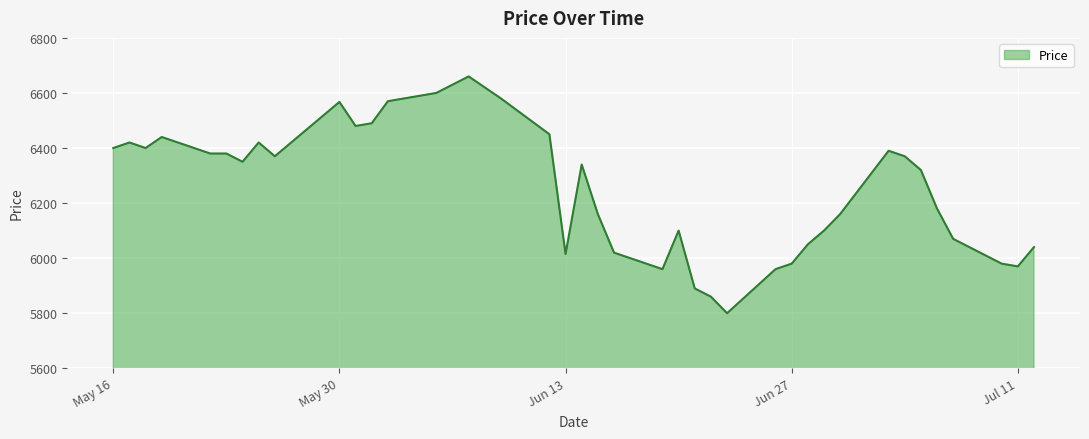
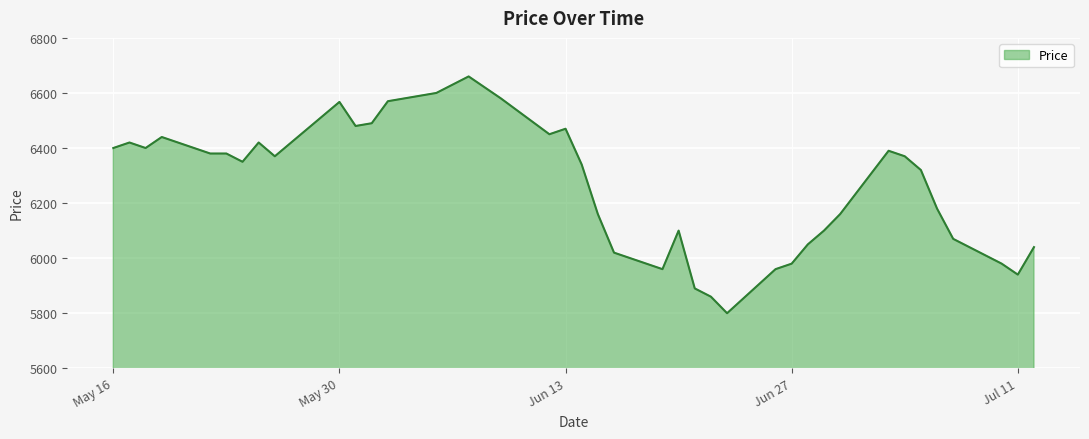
  {
    "May 16": 6400,
    "May 30": 6570,
-   "Jun 13": 6020,
+   "Jun 13": 6470,
    "Jun 27": 5980,
-   "Jul 11": 5970
+   "Jul 11": 5940
  }
